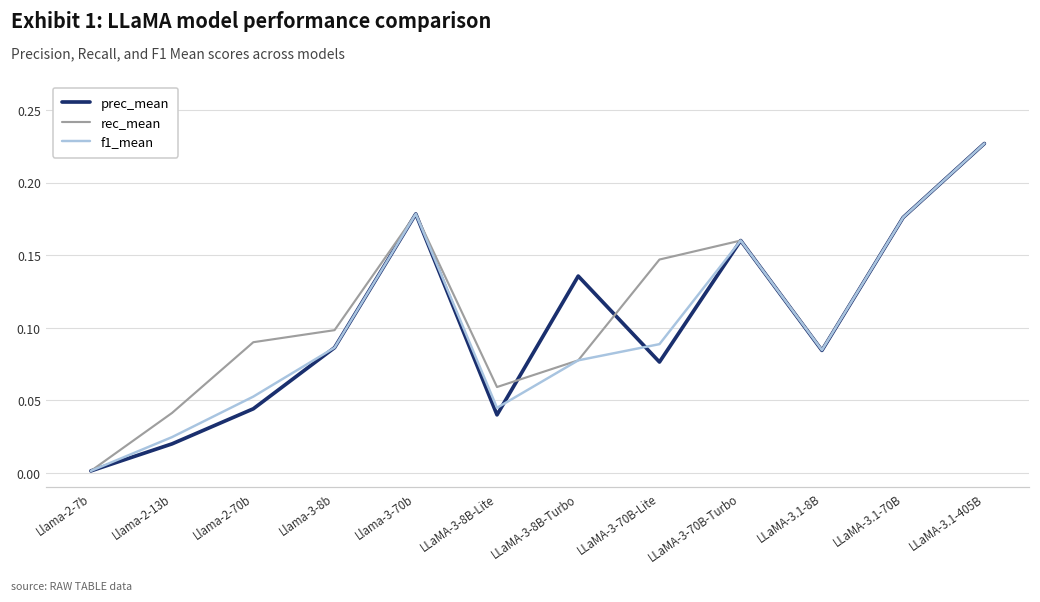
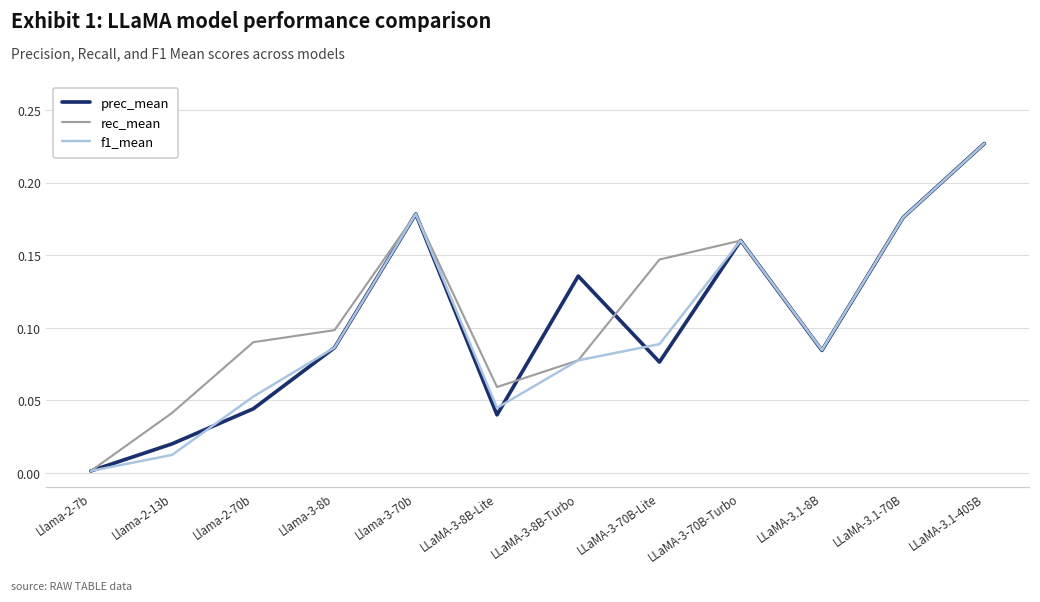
  {
    "prec_mean": {
      "Llama-2-13b": 0.020,
      "Llama-2-70b": 0.044,
      "LLaMA-3-8B-Lite": 0.040,
      "LLaMA-3-8B-Turbo": 0.136,
      "LLaMA-3-70B-Lite": 0.076
    },
    "rec_mean": {
      "Llama-2-13b": 0.041,
      "Llama-2-70b": 0.090,
      "Llama-3-8b": 0.098,
      "LLaMA-3-8B-Lite": 0.059,
      "LLaMA-3-70B-Lite": 0.147
    },
    "f1_mean": {
-     "Llama-2-13b": 0.025,
+     "Llama-2-13b": 0.012,
      "Llama-2-70b": 0.053,
      "LLaMA-3-8B-Lite": 0.045,
      "LLaMA-3-70B-Lite": 0.089
    }
  }
